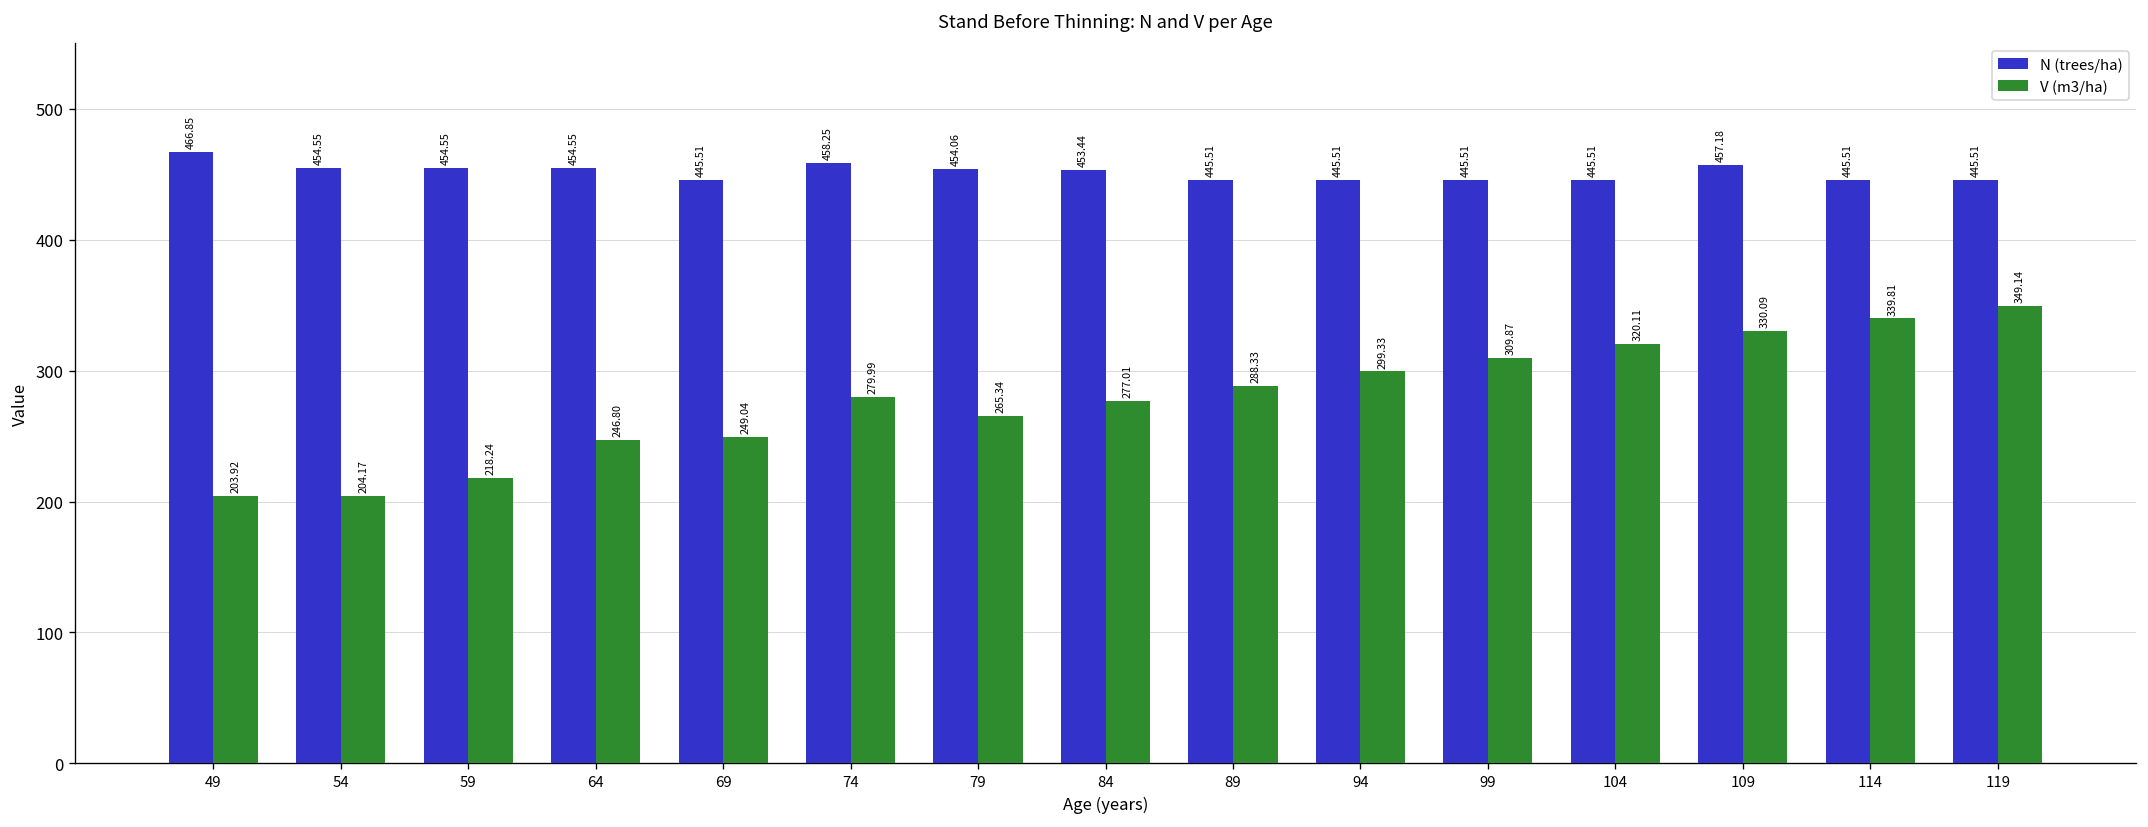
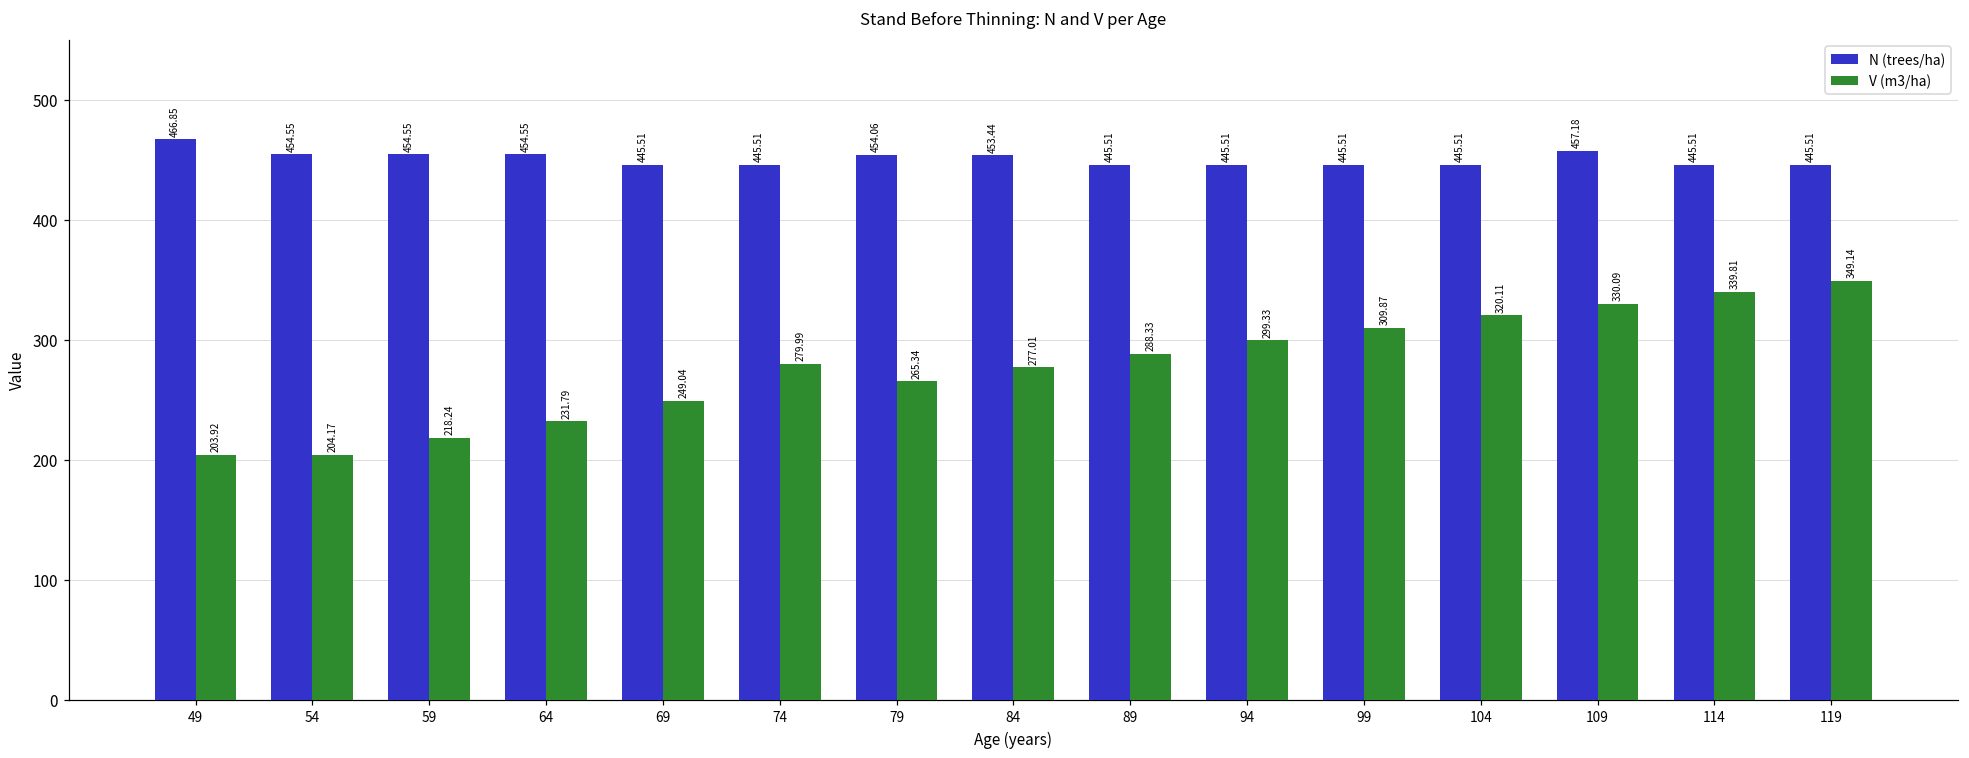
  {
    "N (trees/ha)": {
      "49": 466.85,
      "54": 454.55,
      "59": 454.55,
      "64": 454.55,
      "69": 445.51,
-     "74": 458.25,
+     "74": 445.51,
      "79": 454.06,
      "84": 453.44,
      "89": 445.51,
      "94": 445.51,
      "99": 445.51,
      "104": 445.51,
      "109": 457.18,
      "114": 445.51,
      "119": 445.51
    },
    "V (m3/ha)": {
      "49": 203.92,
      "54": 204.17,
      "59": 218.24,
-     "64": 246.80,
+     "64": 231.79,
      "69": 249.04,
      "74": 279.99,
      "79": 265.34,
      "84": 277.01,
      "89": 288.33,
      "94": 299.33,
      "99": 309.87,
      "104": 320.11,
      "109": 330.09,
      "114": 339.81,
      "119": 349.14
    }
  }
